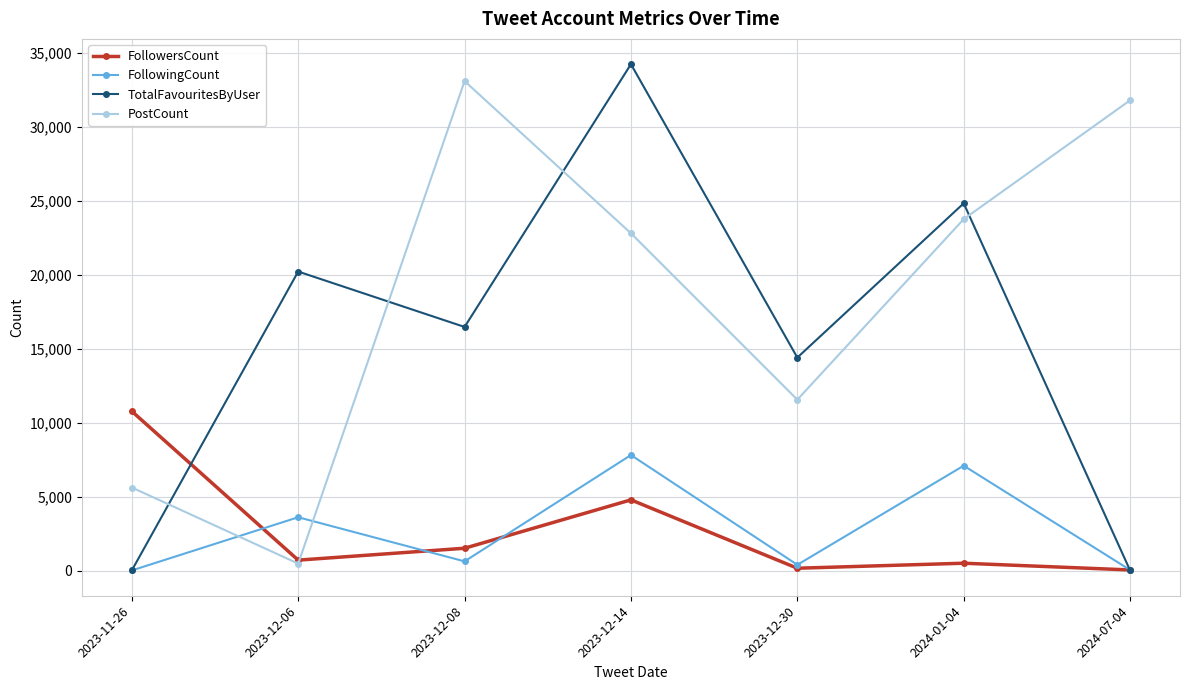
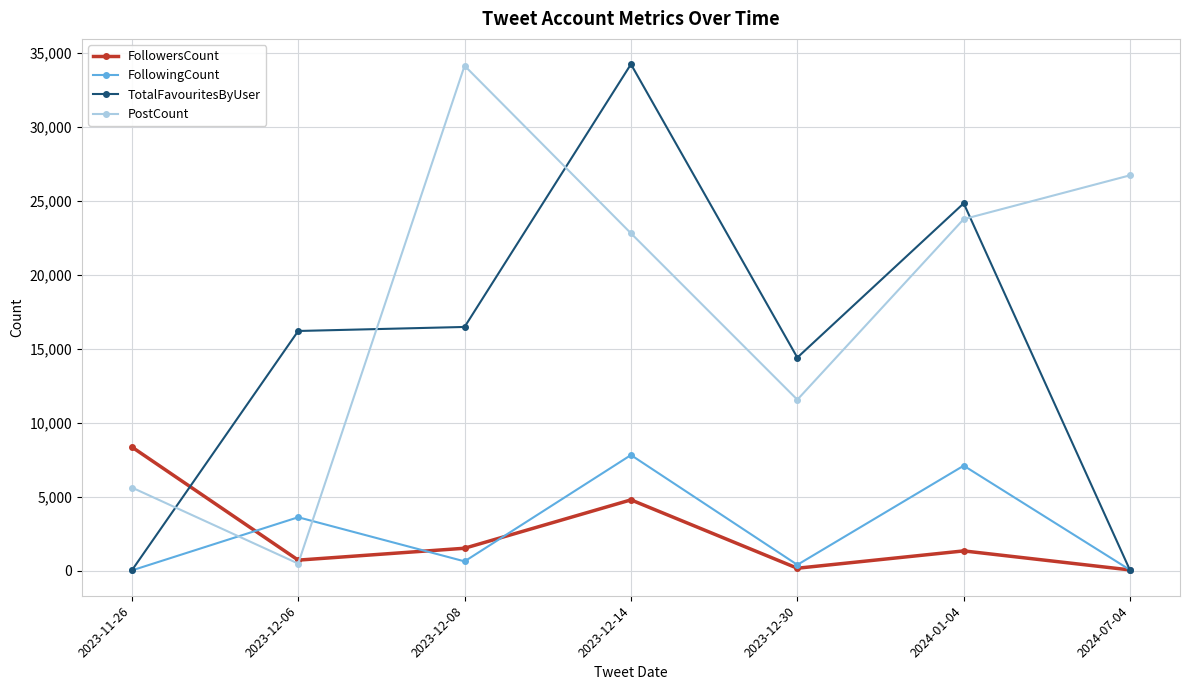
  {
    "FollowersCount": {
-     "2023-11-26": "10,800",
+     "2023-11-26": "8,400",
      "2023-12-06": "700",
      "2023-12-08": "1,500",
      "2023-12-14": "4,800",
      "2023-12-30": "200",
-     "2024-01-04": "500"
+     "2024-01-04": "1,300"
    },
    "FollowingCount": {
      "2023-12-06": "3,600",
      "2023-12-08": "600",
      "2023-12-14": "7,800",
      "2023-12-30": "400",
      "2024-01-04": "7,100"
    },
    "TotalFavouritesByUser": {
-     "2023-12-06": "20,200",
+     "2023-12-06": "16,200",
      "2023-12-08": "16,500",
      "2023-12-14": "34,300",
      "2023-12-30": "14,400",
      "2024-01-04": "24,800"
    },
    "PostCount": {
      "2023-11-26": "5,600",
      "2023-12-06": "500",
-     "2023-12-08": "33,100",
+     "2023-12-08": "34,100",
      "2023-12-14": "22,800",
      "2023-12-30": "11,600",
      "2024-01-04": "23,800",
-     "2024-07-04": "31,800"
+     "2024-07-04": "26,700"
    }
  }
